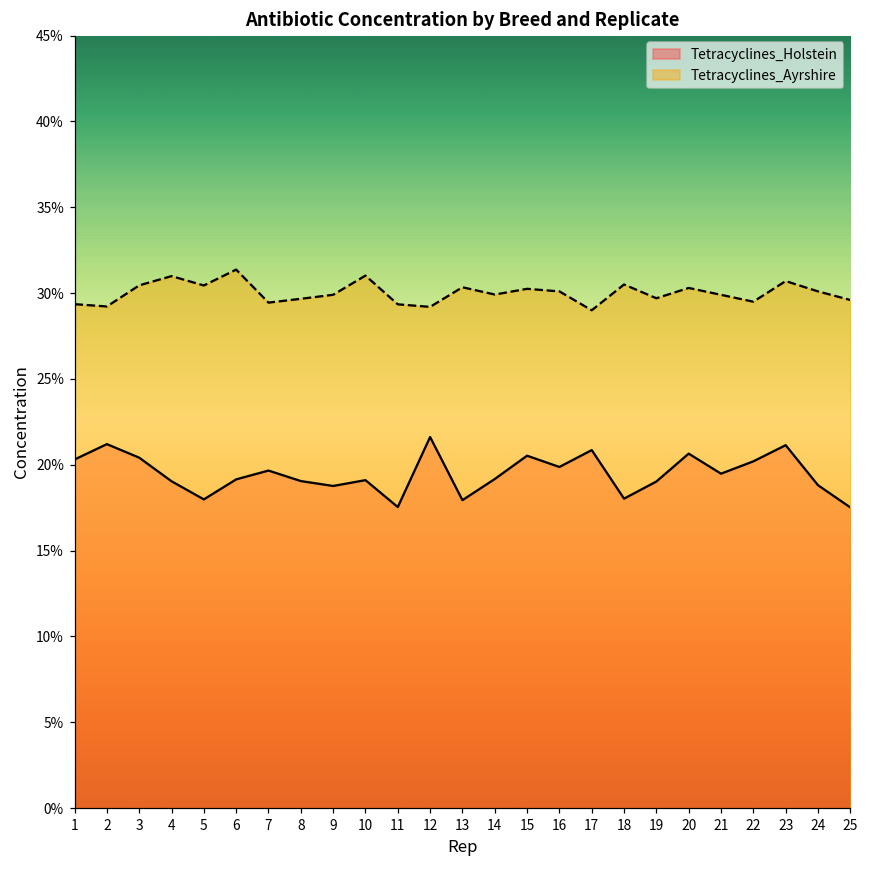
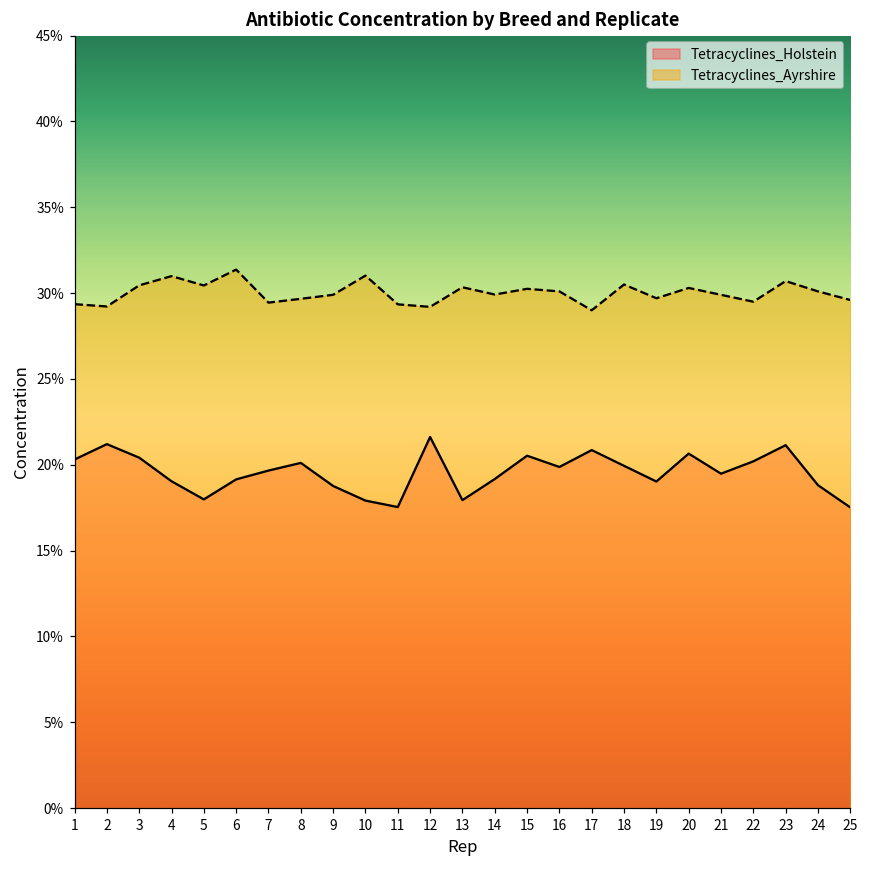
  {
    "Tetracyclines_Holstein": {
      "1": "20.3%",
      "2": "21.2%",
      "3": "20.4%",
      "4": "19.0%",
      "5": "18.0%",
      "6": "19.2%",
      "7": "19.7%",
-     "8": "19.1%",
+     "8": "20.1%",
      "9": "18.8%",
-     "10": "19.1%",
+     "10": "17.9%",
      "11": "17.5%",
      "12": "21.6%",
      "13": "17.9%",
      "14": "19.2%",
      "15": "20.5%",
      "16": "19.9%",
      "17": "20.9%",
-     "18": "18.0%",
+     "18": "19.9%",
      "19": "19.0%",
      "20": "20.7%",
      "21": "19.5%",
      "22": "20.2%",
      "23": "21.1%",
      "24": "18.8%",
      "25": "17.5%"
    },
    "Tetracyclines_Ayrshire": {
      "1": "29.4%",
      "2": "29.2%",
      "3": "30.5%",
      "4": "31.0%",
      "5": "30.4%",
      "6": "31.4%",
      "7": "29.4%",
      "8": "29.7%",
      "9": "29.9%",
      "10": "31.0%",
      "11": "29.3%",
      "12": "29.2%",
      "13": "30.3%",
      "14": "29.9%",
      "15": "30.2%",
      "16": "30.1%",
      "17": "29.0%",
      "18": "30.5%",
      "19": "29.7%",
      "20": "30.3%",
      "21": "29.9%",
      "22": "29.5%",
      "23": "30.7%",
      "24": "30.1%",
      "25": "29.6%"
    }
  }
